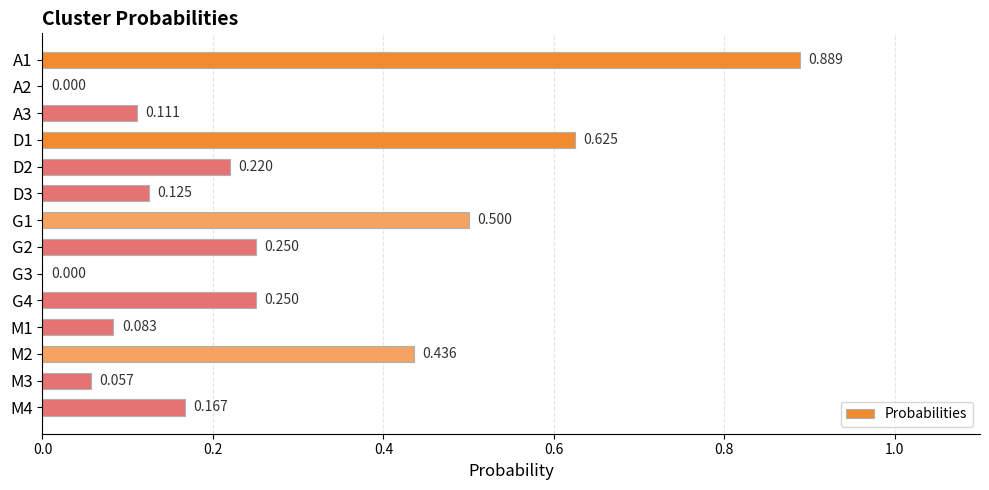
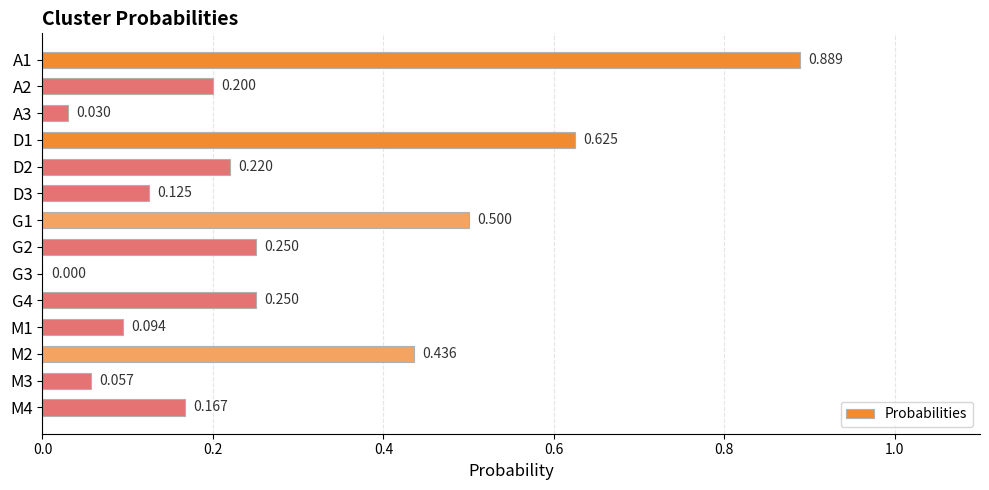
  {
    "A1": 0.889,
-   "A2": 0.000,
-   "A3": 0.111,
+   "A2": 0.200,
+   "A3": 0.030,
    "D1": 0.625,
    "D2": 0.220,
    "D3": 0.125,
    "G1": 0.500,
    "G2": 0.250,
    "G3": 0.000,
    "G4": 0.250,
-   "M1": 0.083,
+   "M1": 0.094,
    "M2": 0.436,
    "M3": 0.057,
    "M4": 0.167
  }
